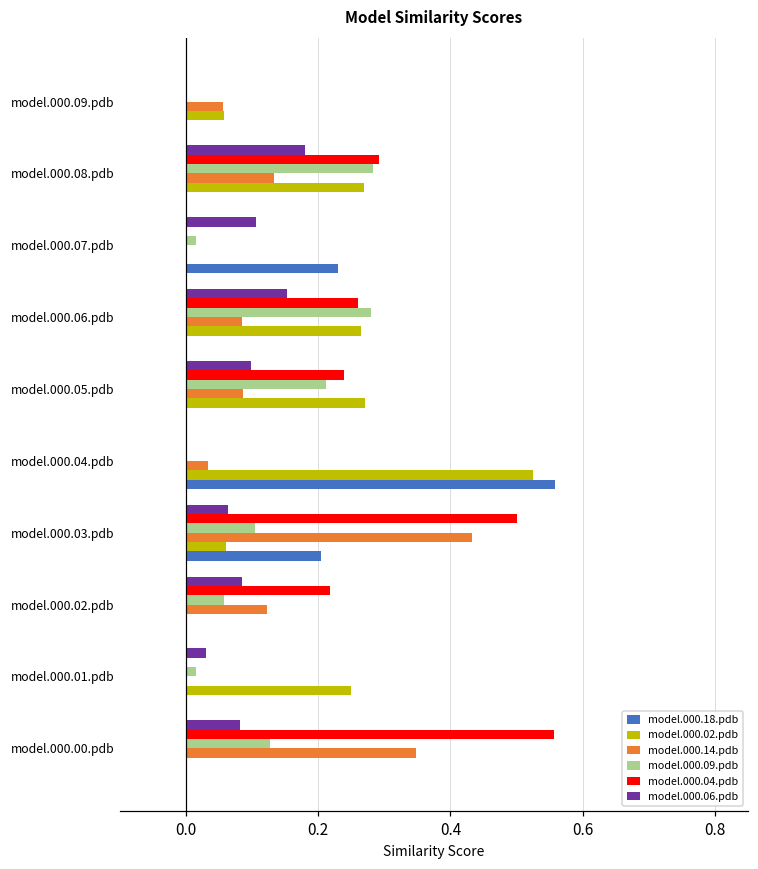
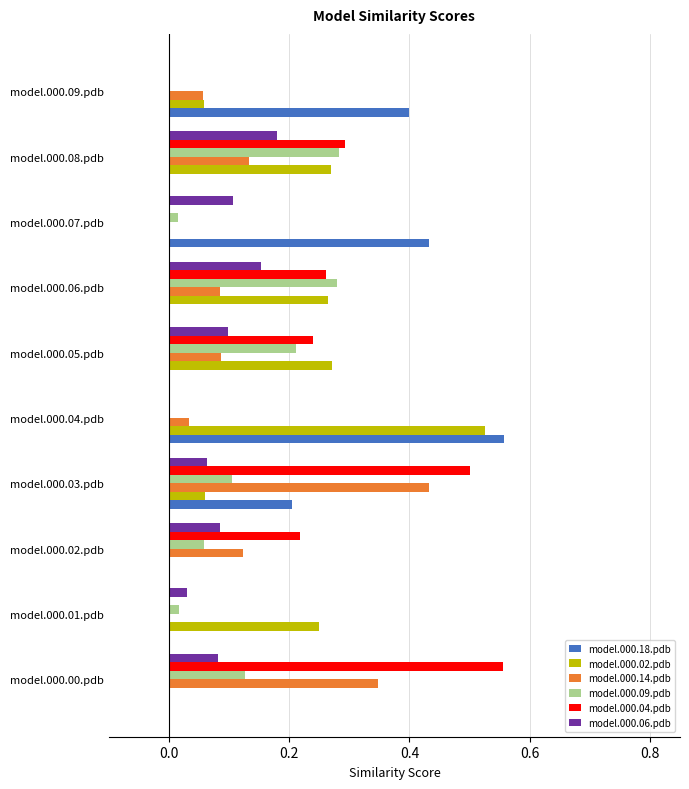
  {
    "model.000.18.pdb": {
-     "model.000.09.pdb": 0.0,
+     "model.000.09.pdb": 0.4,
      "model.000.08.pdb": 0.00,
-     "model.000.07.pdb": 0.23,
+     "model.000.07.pdb": 0.43,
      "model.000.06.pdb": 0.00,
      "model.000.05.pdb": 0.00,
      "model.000.04.pdb": 0.56,
      "model.000.03.pdb": 0.20,
      "model.000.02.pdb": 0.00,
      "model.000.01.pdb": 0.00,
      "model.000.00.pdb": 0.00
    },
    "model.000.02.pdb": {
      "model.000.09.pdb": 0.06,
      "model.000.08.pdb": 0.27,
      "model.000.07.pdb": 0.00,
      "model.000.06.pdb": 0.27,
      "model.000.05.pdb": 0.27,
      "model.000.04.pdb": 0.53,
      "model.000.03.pdb": 0.06,
      "model.000.02.pdb": 0.00,
      "model.000.01.pdb": 0.25,
      "model.000.00.pdb": 0.00
    },
    "model.000.14.pdb": {
      "model.000.09.pdb": 0.06,
      "model.000.08.pdb": 0.13,
      "model.000.07.pdb": 0.00,
      "model.000.06.pdb": 0.09,
      "model.000.05.pdb": 0.09,
      "model.000.04.pdb": 0.03,
      "model.000.03.pdb": 0.43,
      "model.000.02.pdb": 0.12,
      "model.000.01.pdb": 0.00,
      "model.000.00.pdb": 0.35
    },
    "model.000.09.pdb": {
      "model.000.09.pdb": 0.00,
      "model.000.08.pdb": 0.28,
      "model.000.07.pdb": 0.02,
      "model.000.06.pdb": 0.28,
      "model.000.05.pdb": 0.21,
      "model.000.04.pdb": 0.00,
      "model.000.03.pdb": 0.11,
      "model.000.02.pdb": 0.06,
      "model.000.01.pdb": 0.02,
      "model.000.00.pdb": 0.13
    },
    "model.000.04.pdb": {
      "model.000.09.pdb": 0.00,
      "model.000.08.pdb": 0.29,
      "model.000.07.pdb": 0.00,
      "model.000.06.pdb": 0.26,
      "model.000.05.pdb": 0.24,
      "model.000.04.pdb": 0.00,
      "model.000.03.pdb": 0.50,
      "model.000.02.pdb": 0.22,
      "model.000.01.pdb": 0.00,
      "model.000.00.pdb": 0.56
    },
    "model.000.06.pdb": {
      "model.000.09.pdb": 0.00,
      "model.000.08.pdb": 0.18,
      "model.000.07.pdb": 0.11,
      "model.000.06.pdb": 0.15,
      "model.000.05.pdb": 0.10,
      "model.000.04.pdb": 0.00,
      "model.000.03.pdb": 0.06,
      "model.000.02.pdb": 0.09,
      "model.000.01.pdb": 0.03,
      "model.000.00.pdb": 0.08
    }
  }
